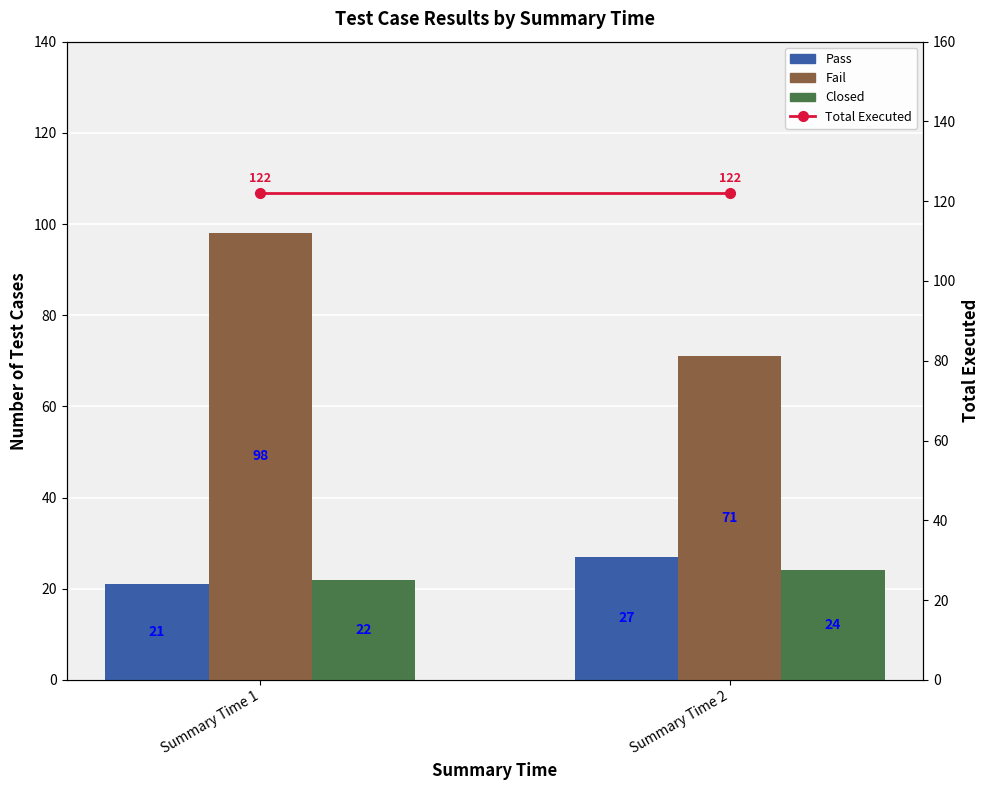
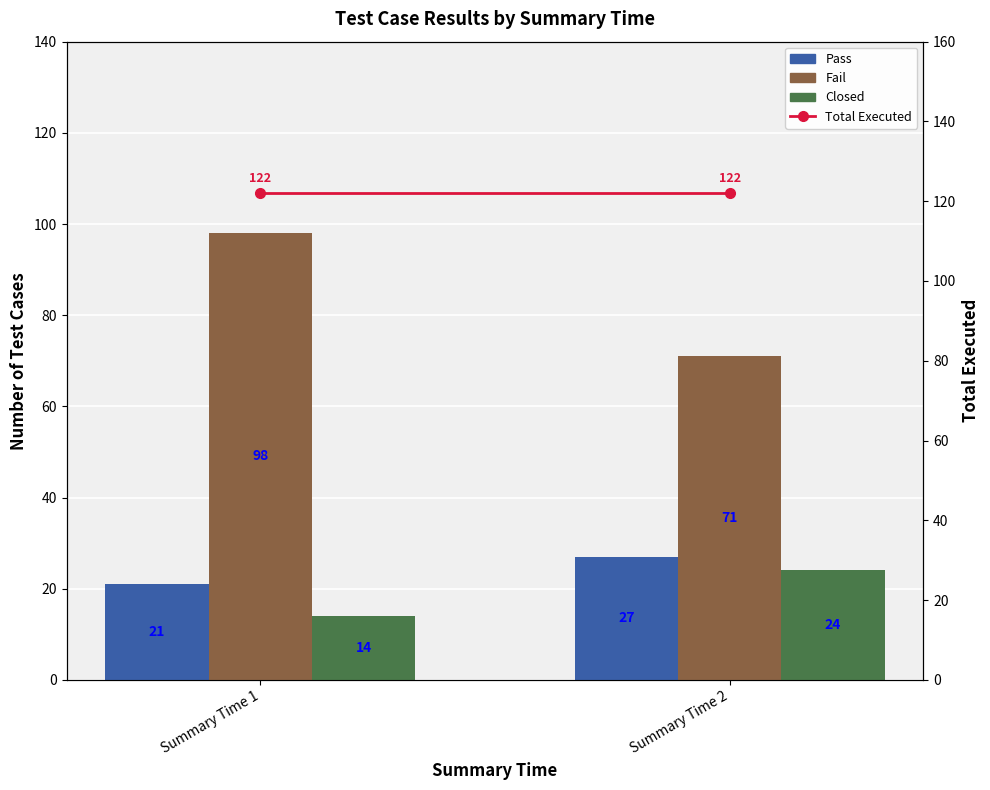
  {
    "Pass": {
      "Summary Time 1": 21,
      "Summary Time 2": 27
    },
    "Fail": {
      "Summary Time 1": 98,
      "Summary Time 2": 71
    },
    "Closed": {
-     "Summary Time 1": 22,
+     "Summary Time 1": 14,
      "Summary Time 2": 24
    },
    "Total Executed": {
      "Summary Time 1": 122,
      "Summary Time 2": 122
    }
  }
